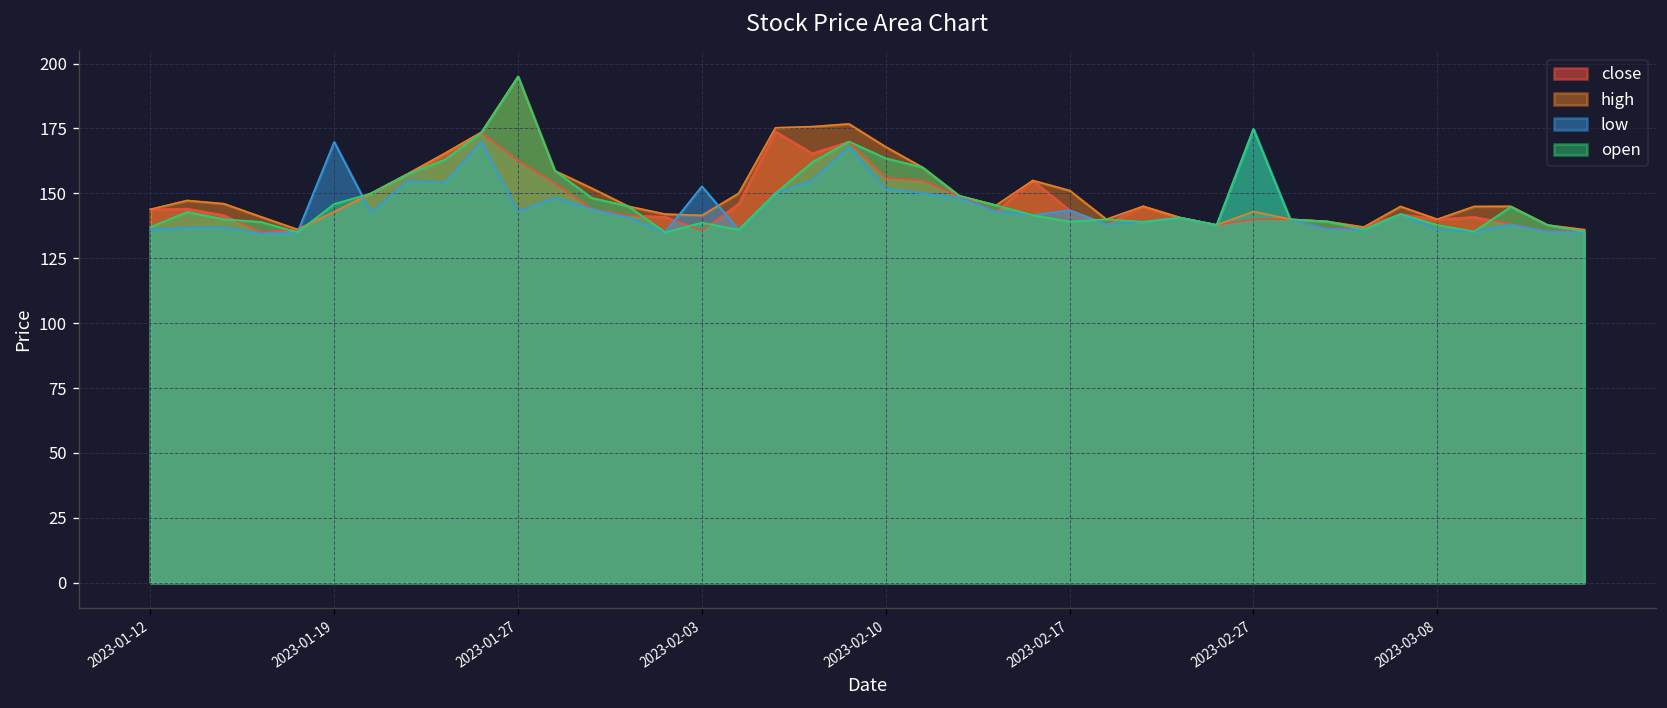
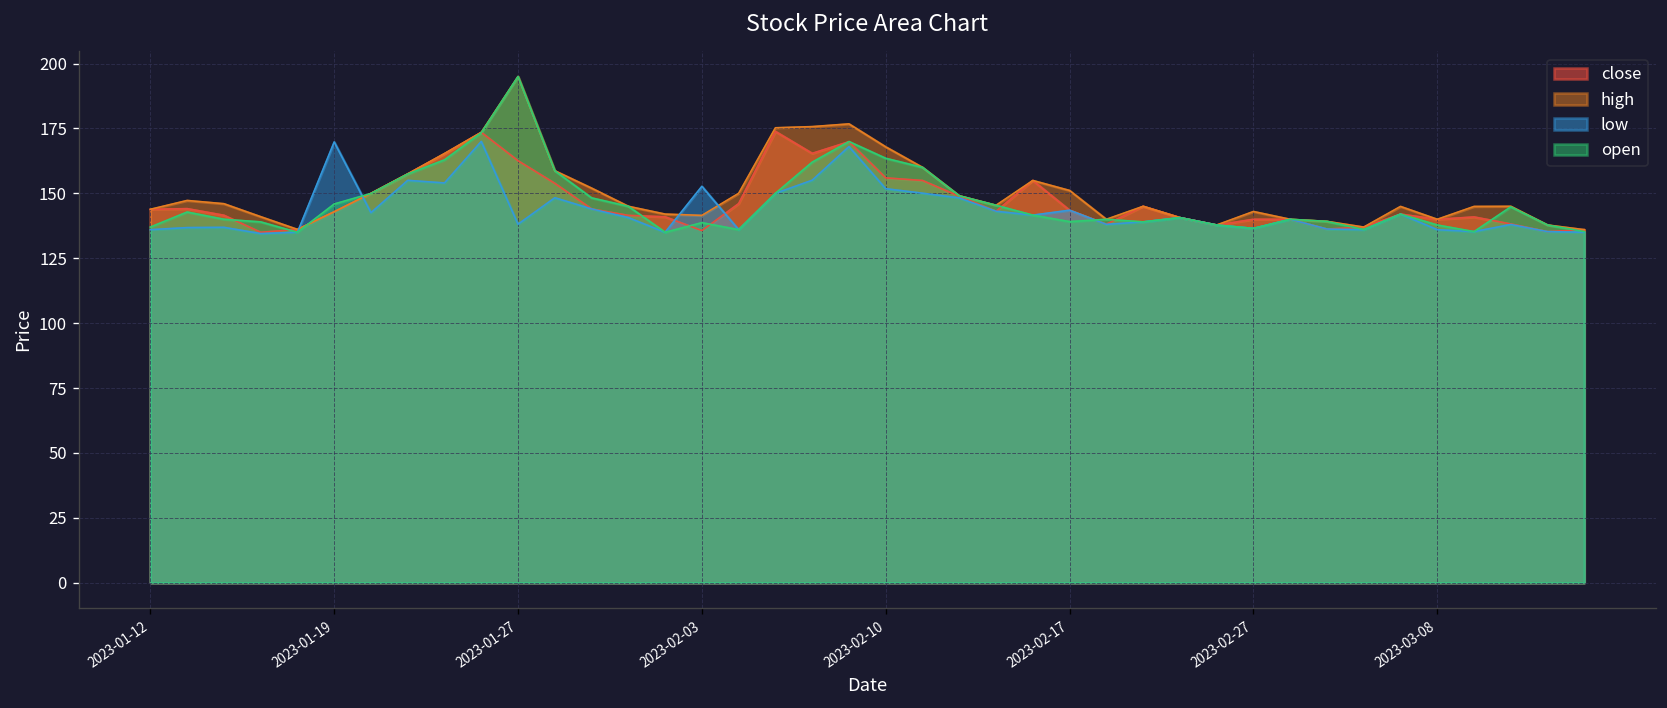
  {
    "low": {
      "2023-01-19": 170,
-     "2023-01-27": 143,
+     "2023-01-27": 138,
      "2023-02-03": 153,
      "2023-02-10": 152,
-     "2023-02-27": 175,
+     "2023-02-27": 137,
      "2023-03-08": 136
    },
    "open": {
      "2023-01-19": 146,
      "2023-02-03": 139,
      "2023-02-10": 164,
      "2023-02-17": 139,
-     "2023-02-27": 175,
+     "2023-02-27": 137,
      "2023-03-08": 138
    }
  }
